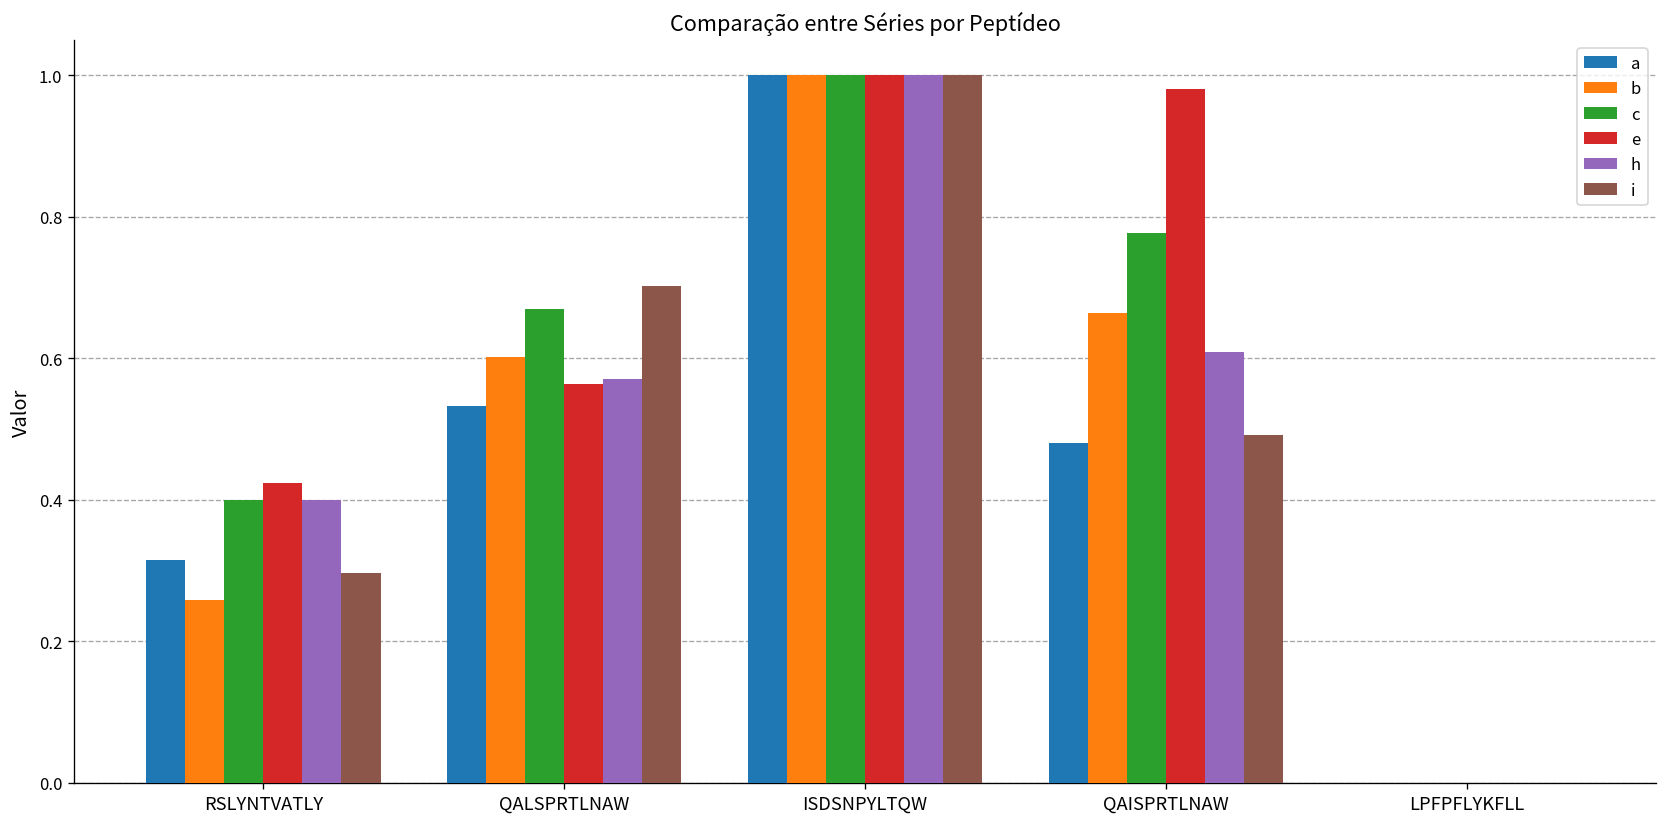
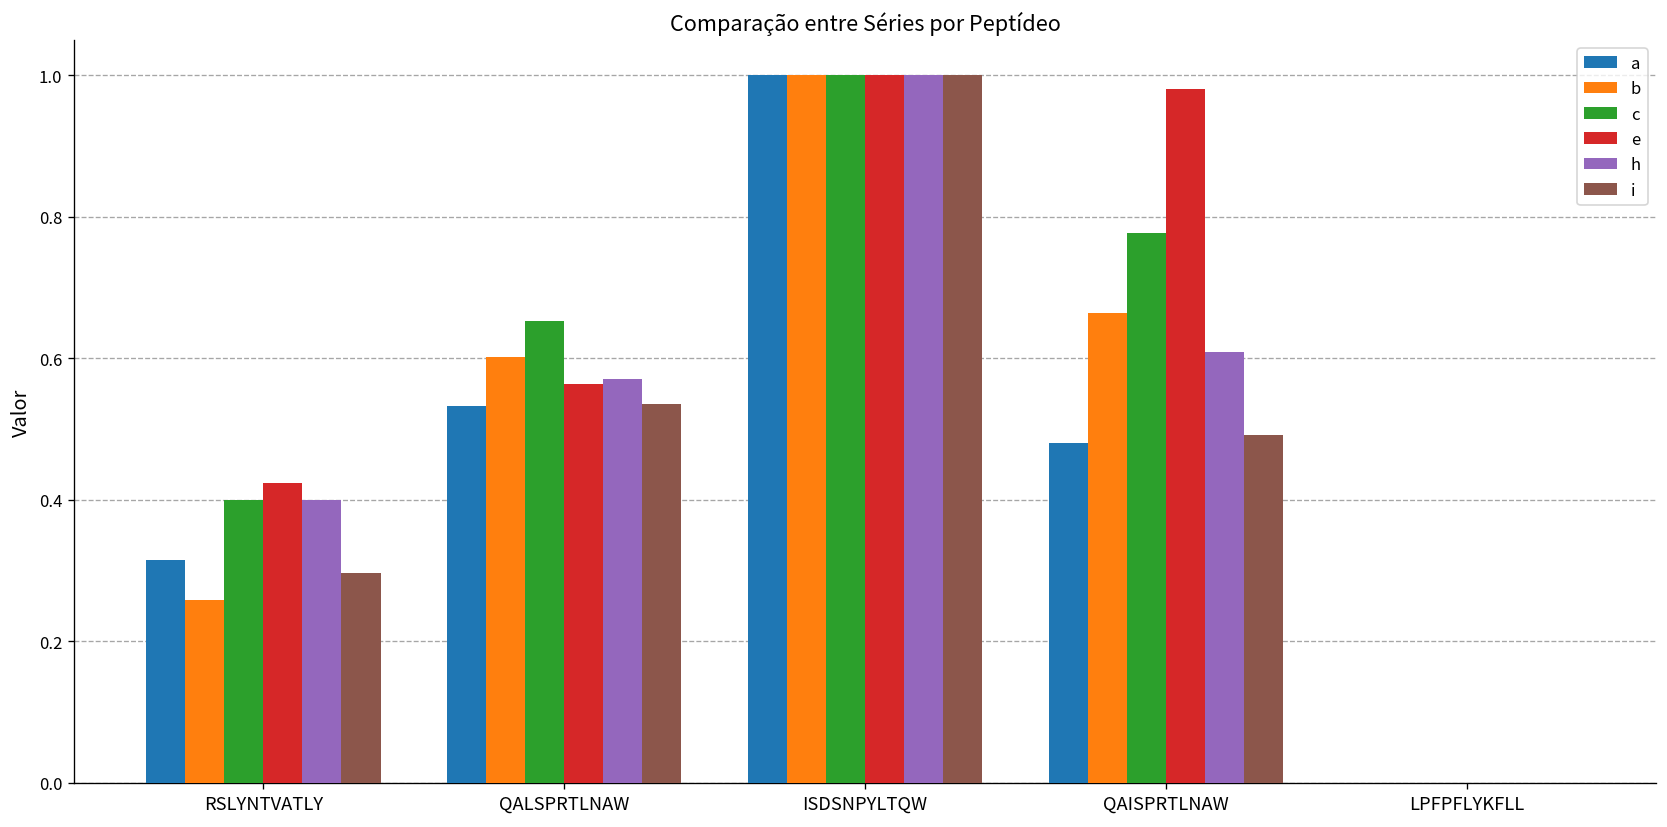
  {
    "a": {
      "RSLYNTVATLY": 0.31,
      "QALSPRTLNAW": 0.53,
      "ISDSNPYLTQW": 1.00,
      "QAISPRTLNAW": 0.48,
      "LPFPFLYKFLL": 0.00
    },
    "b": {
      "RSLYNTVATLY": 0.26,
      "QALSPRTLNAW": 0.60,
      "ISDSNPYLTQW": 1.00,
      "QAISPRTLNAW": 0.66,
      "LPFPFLYKFLL": 0.00
    },
    "c": {
      "RSLYNTVATLY": 0.40,
-     "QALSPRTLNAW": 0.67,
+     "QALSPRTLNAW": 0.65,
      "ISDSNPYLTQW": 1.00,
      "QAISPRTLNAW": 0.78,
      "LPFPFLYKFLL": 0.00
    },
    "e": {
      "RSLYNTVATLY": 0.42,
      "QALSPRTLNAW": 0.56,
      "ISDSNPYLTQW": 1.00,
      "QAISPRTLNAW": 0.98,
      "LPFPFLYKFLL": 0.00
    },
    "h": {
      "RSLYNTVATLY": 0.40,
      "QALSPRTLNAW": 0.57,
      "ISDSNPYLTQW": 1.00,
      "QAISPRTLNAW": 0.61,
      "LPFPFLYKFLL": 0.00
    },
    "i": {
      "RSLYNTVATLY": 0.30,
-     "QALSPRTLNAW": 0.70,
+     "QALSPRTLNAW": 0.54,
      "ISDSNPYLTQW": 1.00,
      "QAISPRTLNAW": 0.49,
      "LPFPFLYKFLL": 0.00
    }
  }
